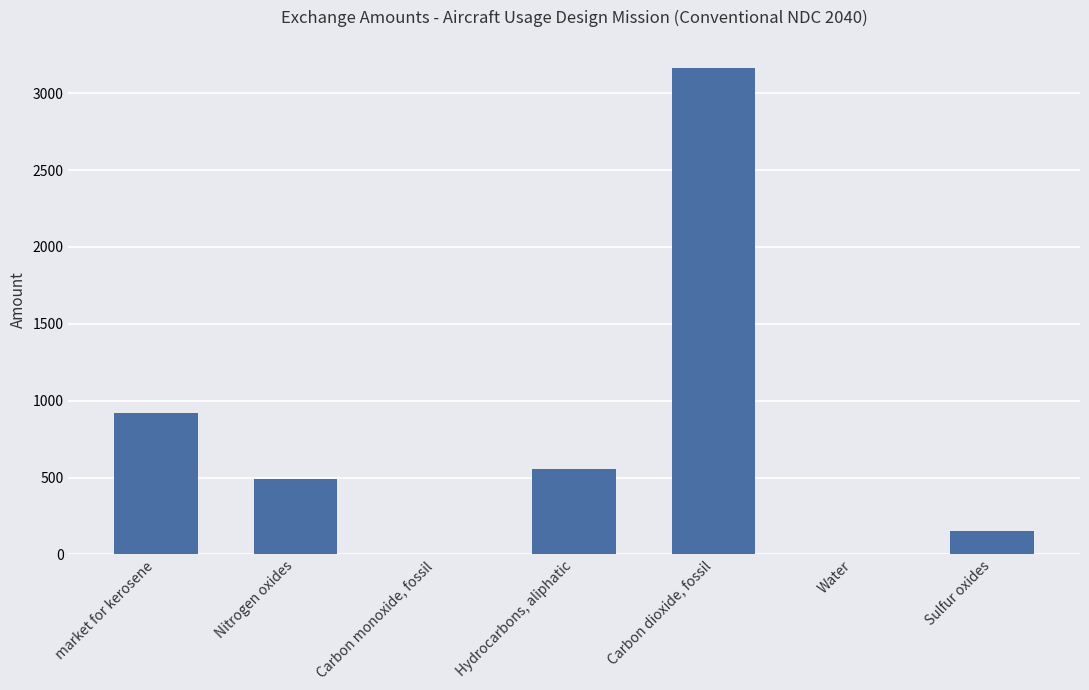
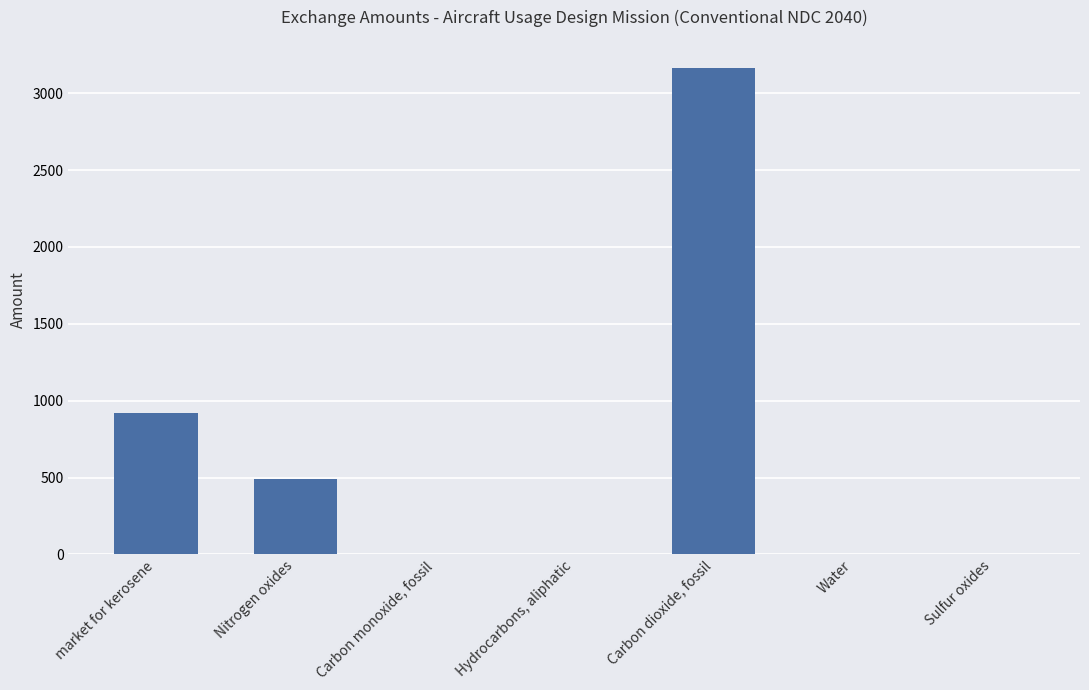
  {
    "market for kerosene": 920,
    "Nitrogen oxides": 490,
-   "Hydrocarbons, aliphatic": 560,
+   "Hydrocarbons, aliphatic": 0,
    "Carbon dioxide, fossil": 3160,
-   "Sulfur oxides": 150
+   "Sulfur oxides": 0
  }
